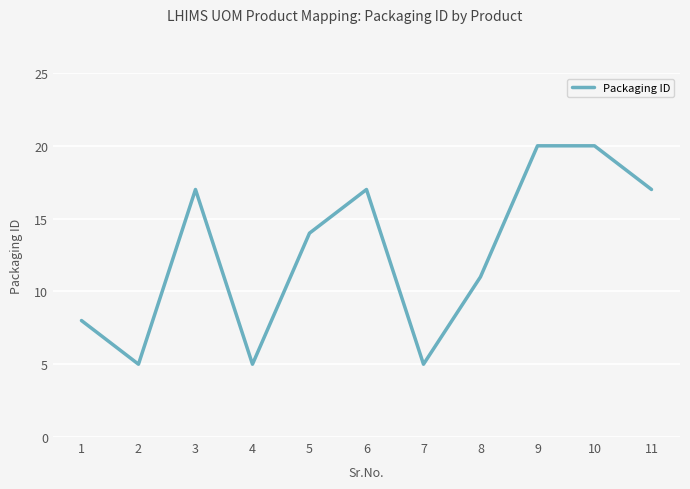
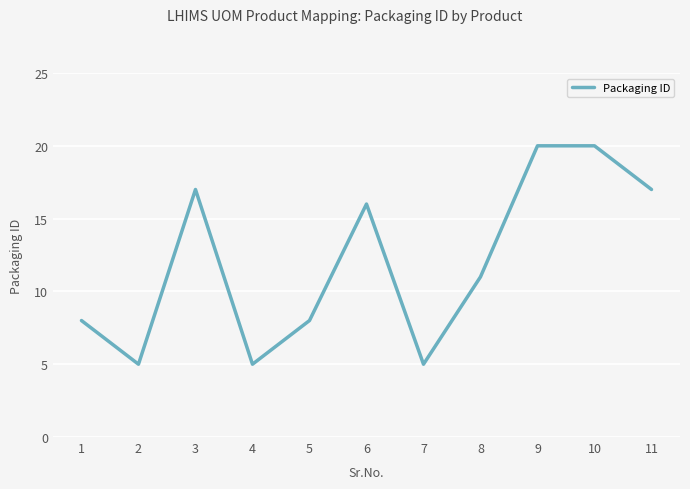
  {
    "1": 8,
    "2": 5,
    "3": 17,
    "4": 5,
-   "5": 14,
-   "6": 17,
+   "5": 8,
+   "6": 16,
    "7": 5,
    "8": 11,
    "9": 20,
    "10": 20,
    "11": 17
  }
